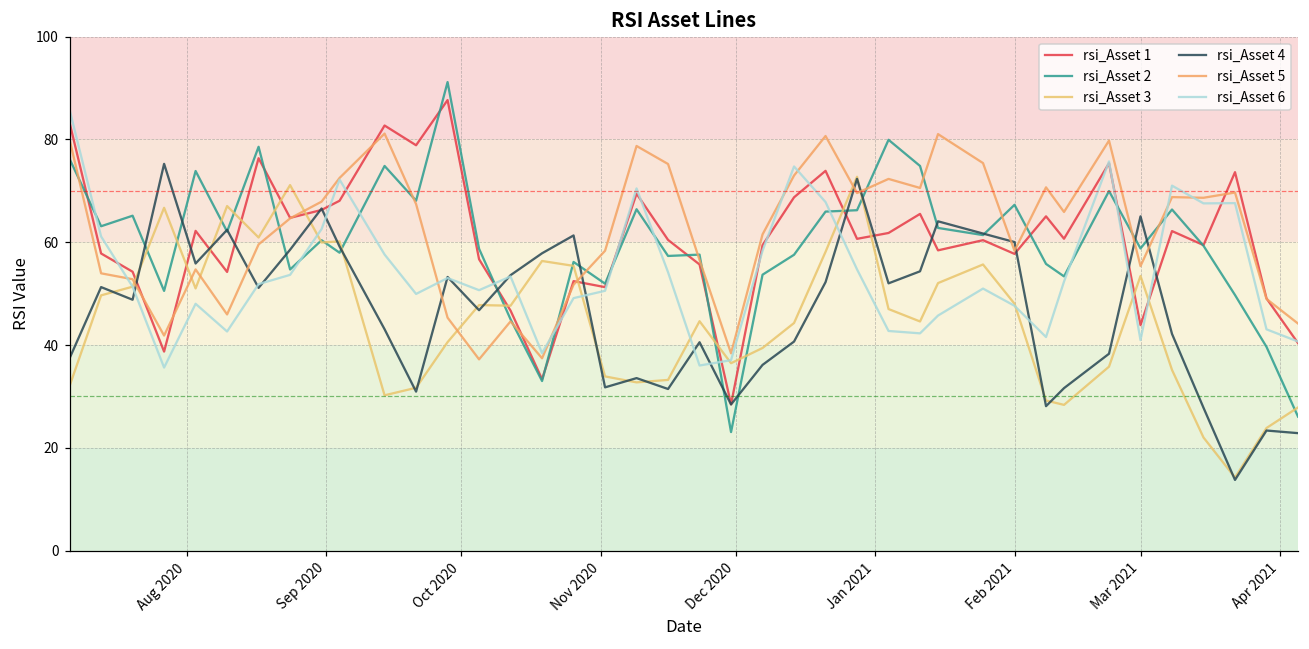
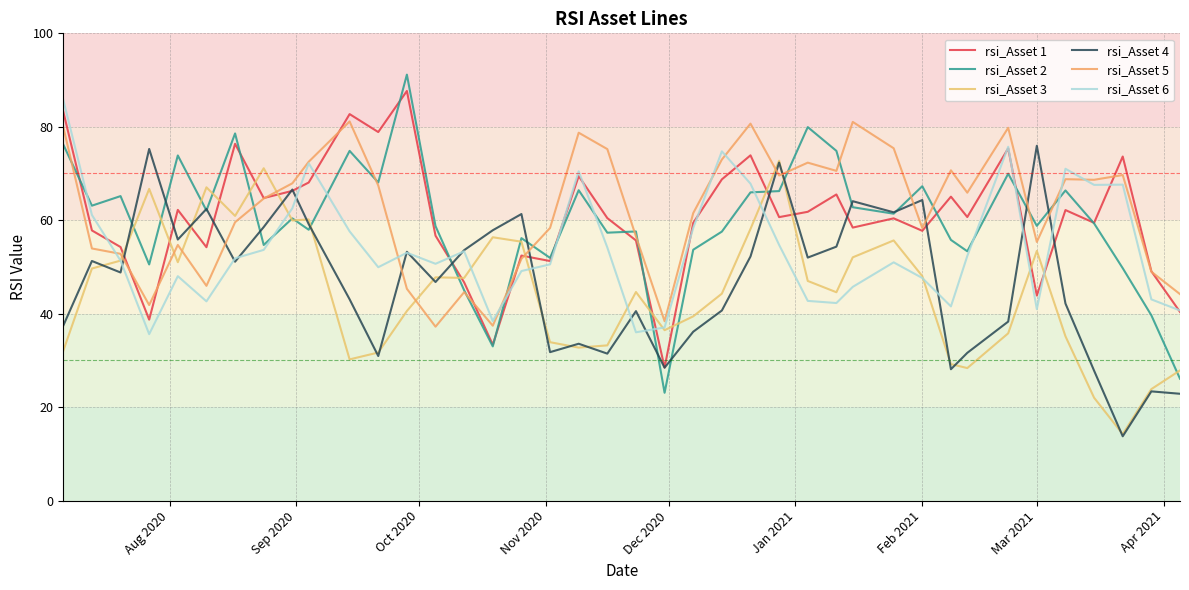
  {
    "rsi_Asset 1": {
      "Feb 2021": 58,
      "Mar 2021": 44
    },
    "rsi_Asset 2": {
      "Feb 2021": 67,
      "Mar 2021": 59
    },
    "rsi_Asset 4": {
-     "Feb 2021": 60,
-     "Mar 2021": 65
+     "Feb 2021": 64,
+     "Mar 2021": 76
    },
    "rsi_Asset 6": {
      "Mar 2021": 41
    }
  }
